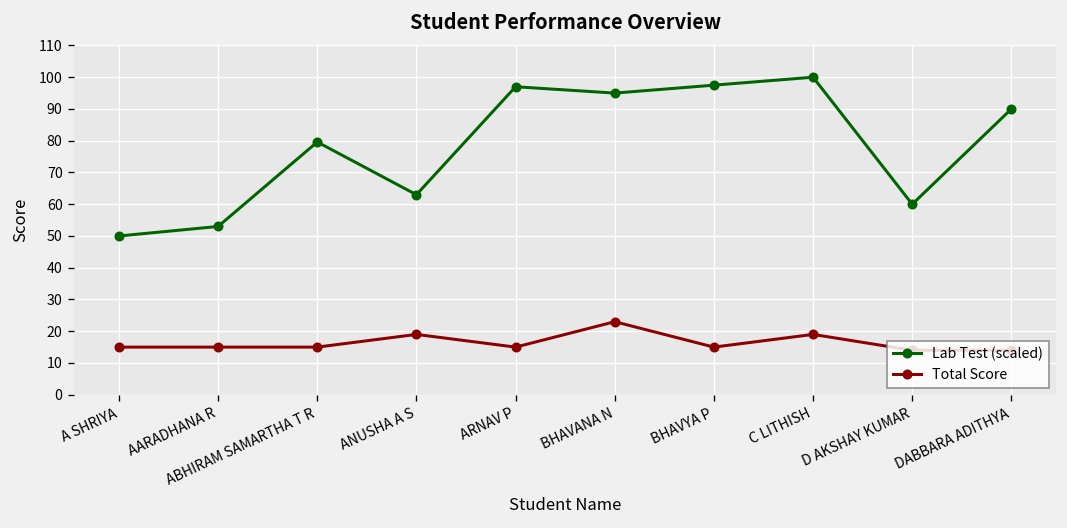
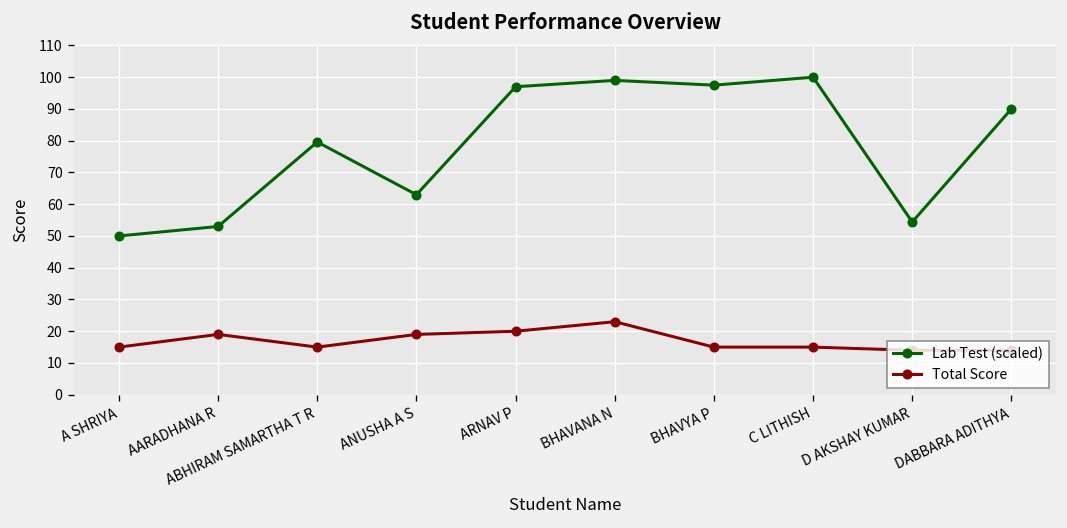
  {
    "Lab Test (scaled)": {
      "A SHRIYA": 50,
      "AARADHANA R": 53,
      "ABHIRAM SAMARTHA T R": 80,
      "ANUSHA A S": 63,
      "ARNAV P": 97,
-     "BHAVANA N": 95,
+     "BHAVANA N": 99,
      "BHAVYA P": 98,
      "C LITHISH": 100,
-     "D AKSHAY KUMAR": 60,
+     "D AKSHAY KUMAR": 54,
      "DABBARA ADITHYA": 90
    },
    "Total Score": {
      "A SHRIYA": 15,
-     "AARADHANA R": 15,
+     "AARADHANA R": 19,
      "ABHIRAM SAMARTHA T R": 15,
      "ANUSHA A S": 19,
-     "ARNAV P": 15,
+     "ARNAV P": 20,
      "BHAVANA N": 23,
      "BHAVYA P": 15,
-     "C LITHISH": 19
+     "C LITHISH": 15
    }
  }
